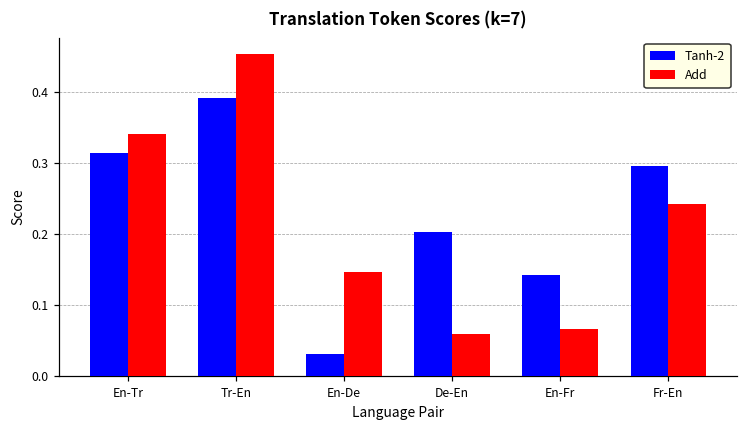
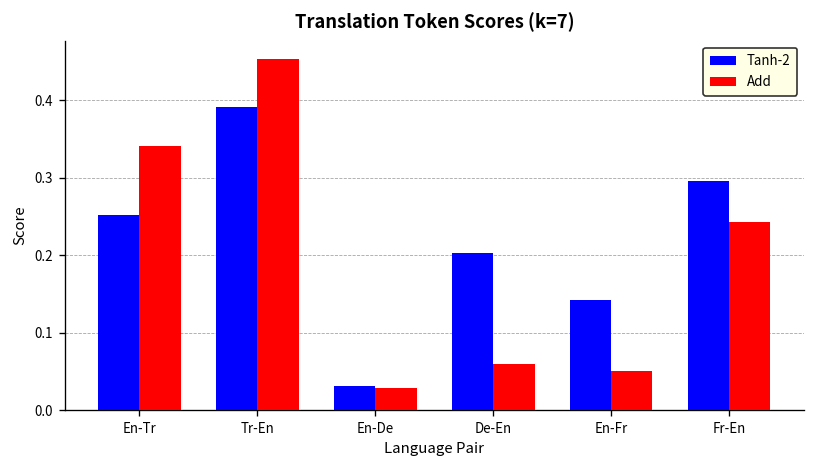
  {
    "Tanh-2": {
-     "En-Tr": 0.31,
+     "En-Tr": 0.25,
      "Tr-En": 0.39,
      "En-De": 0.03,
      "De-En": 0.20,
      "En-Fr": 0.14,
      "Fr-En": 0.30
    },
    "Add": {
      "En-Tr": 0.34,
      "Tr-En": 0.45,
-     "En-De": 0.15,
+     "En-De": 0.03,
      "De-En": 0.06,
-     "En-Fr": 0.07,
+     "En-Fr": 0.05,
      "Fr-En": 0.24
    }
  }
